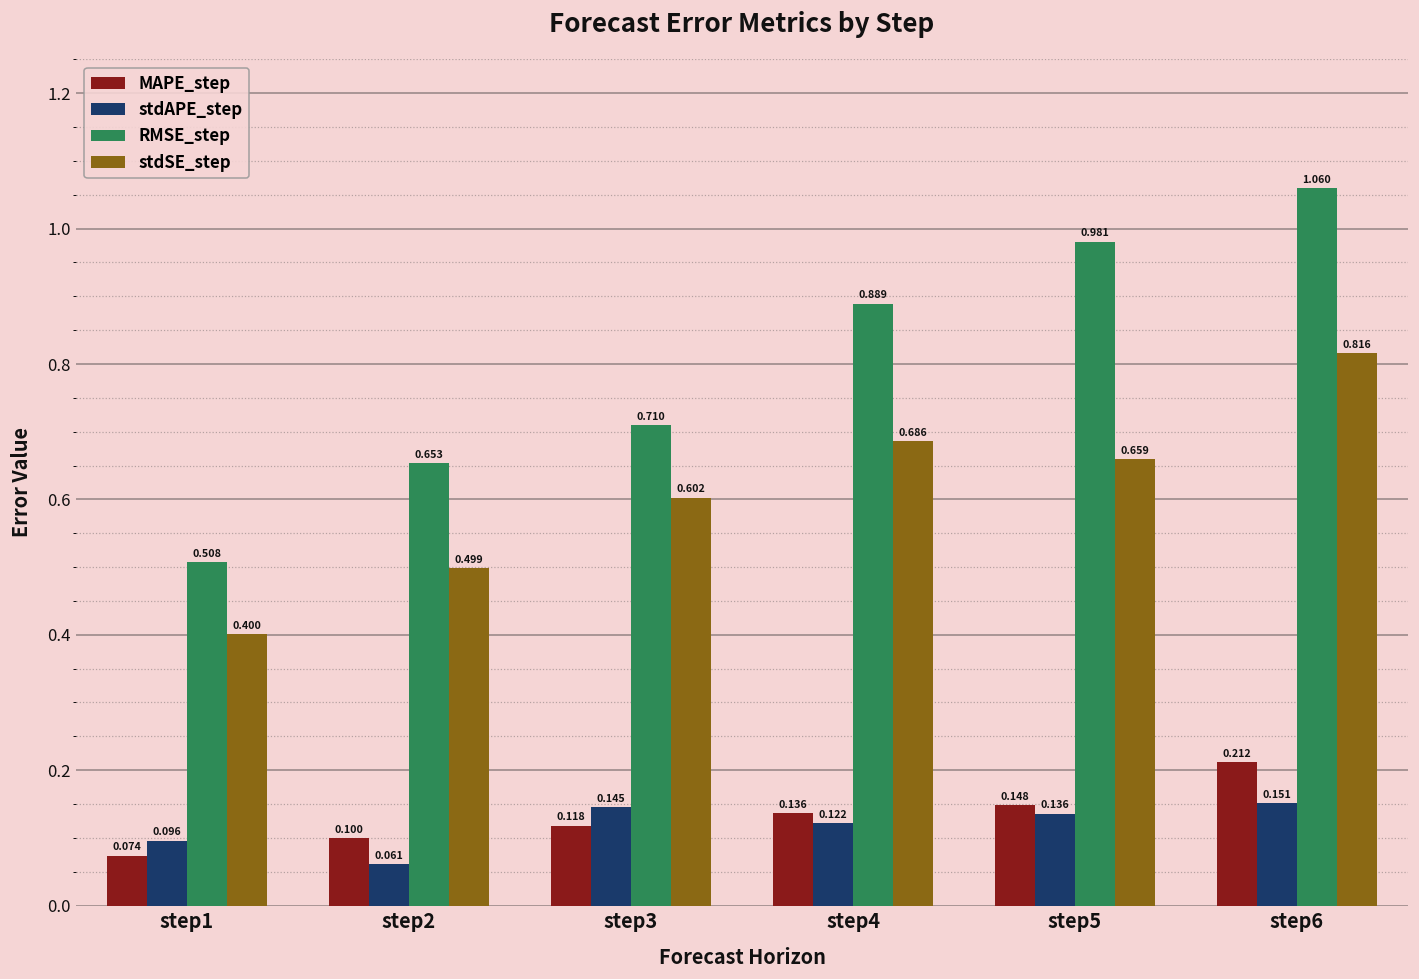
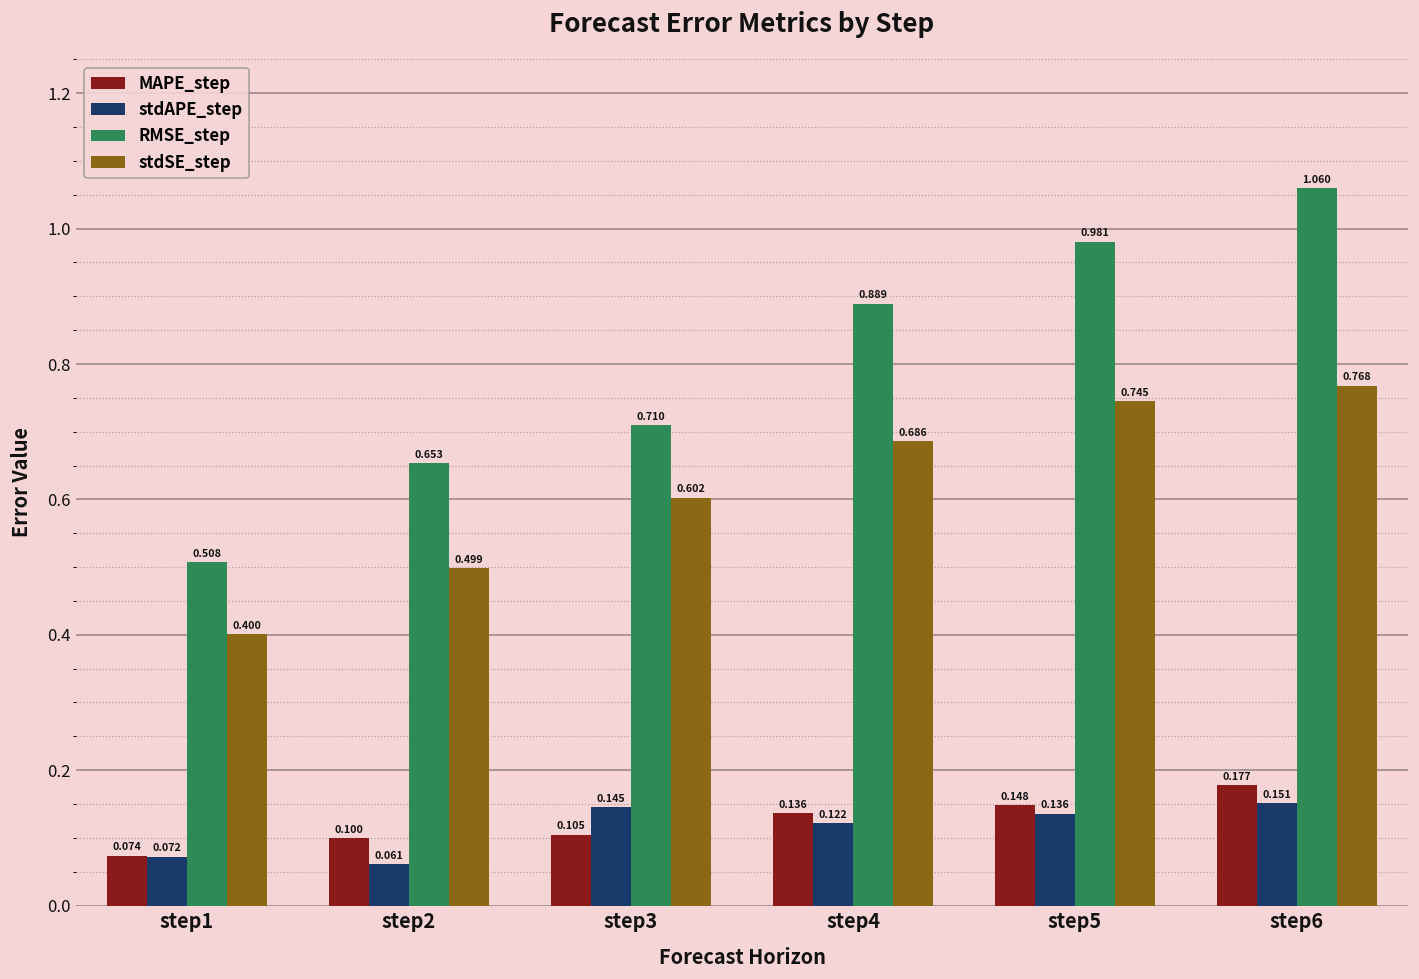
  {
    "MAPE_step": {
      "step1": 0.074,
      "step2": 0.100,
-     "step3": 0.118,
+     "step3": 0.105,
      "step4": 0.136,
      "step5": 0.148,
-     "step6": 0.212
+     "step6": 0.177
    },
    "stdAPE_step": {
-     "step1": 0.096,
+     "step1": 0.072,
      "step2": 0.061,
      "step3": 0.145,
      "step4": 0.122,
      "step5": 0.136,
      "step6": 0.151
    },
    "RMSE_step": {
      "step1": 0.508,
      "step2": 0.653,
      "step3": 0.710,
      "step4": 0.889,
      "step5": 0.981,
      "step6": 1.060
    },
    "stdSE_step": {
      "step1": 0.400,
      "step2": 0.499,
      "step3": 0.602,
      "step4": 0.686,
-     "step5": 0.659,
-     "step6": 0.816
+     "step5": 0.745,
+     "step6": 0.768
    }
  }
